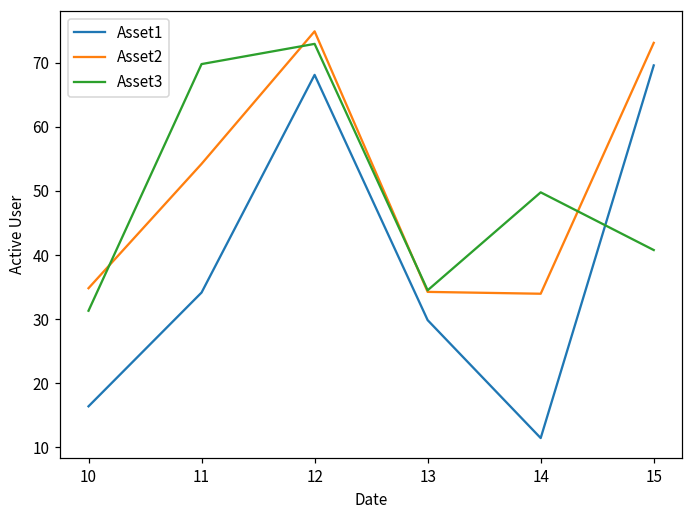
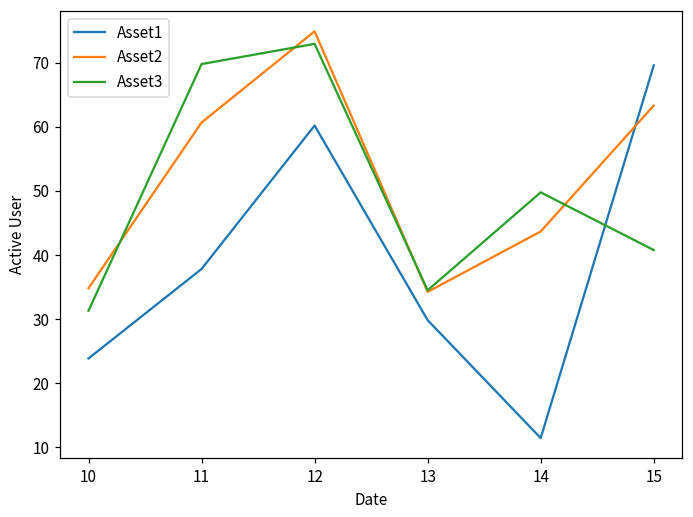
  {
    "Asset1": {
-     "10": 16,
-     "11": 34,
-     "12": 68,
+     "10": 24,
+     "11": 38,
+     "12": 60,
      "13": 30,
      "14": 11,
      "15": 70
    },
    "Asset2": {
      "10": 35,
-     "11": 54,
+     "11": 61,
      "12": 75,
-     "14": 34,
-     "15": 73
+     "14": 44,
+     "15": 63
    },
    "Asset3": {
      "10": 31,
      "11": 70,
      "12": 73,
      "14": 50,
      "15": 41
    }
  }
